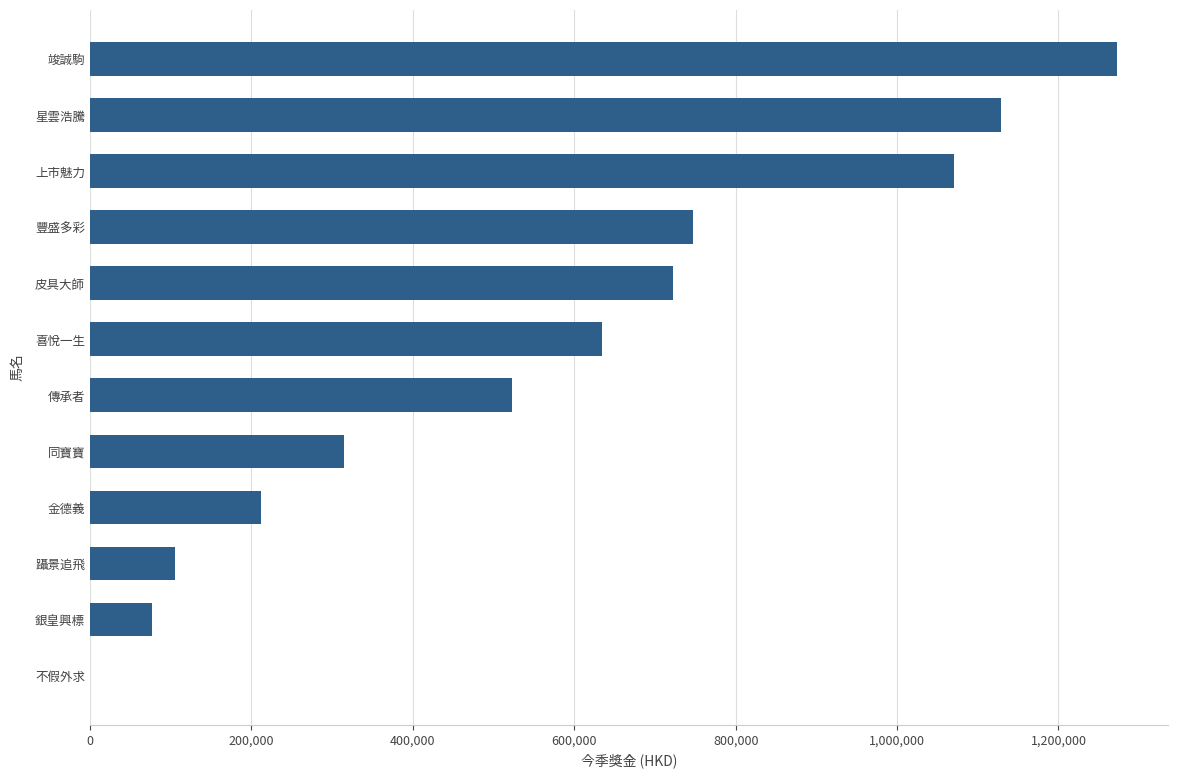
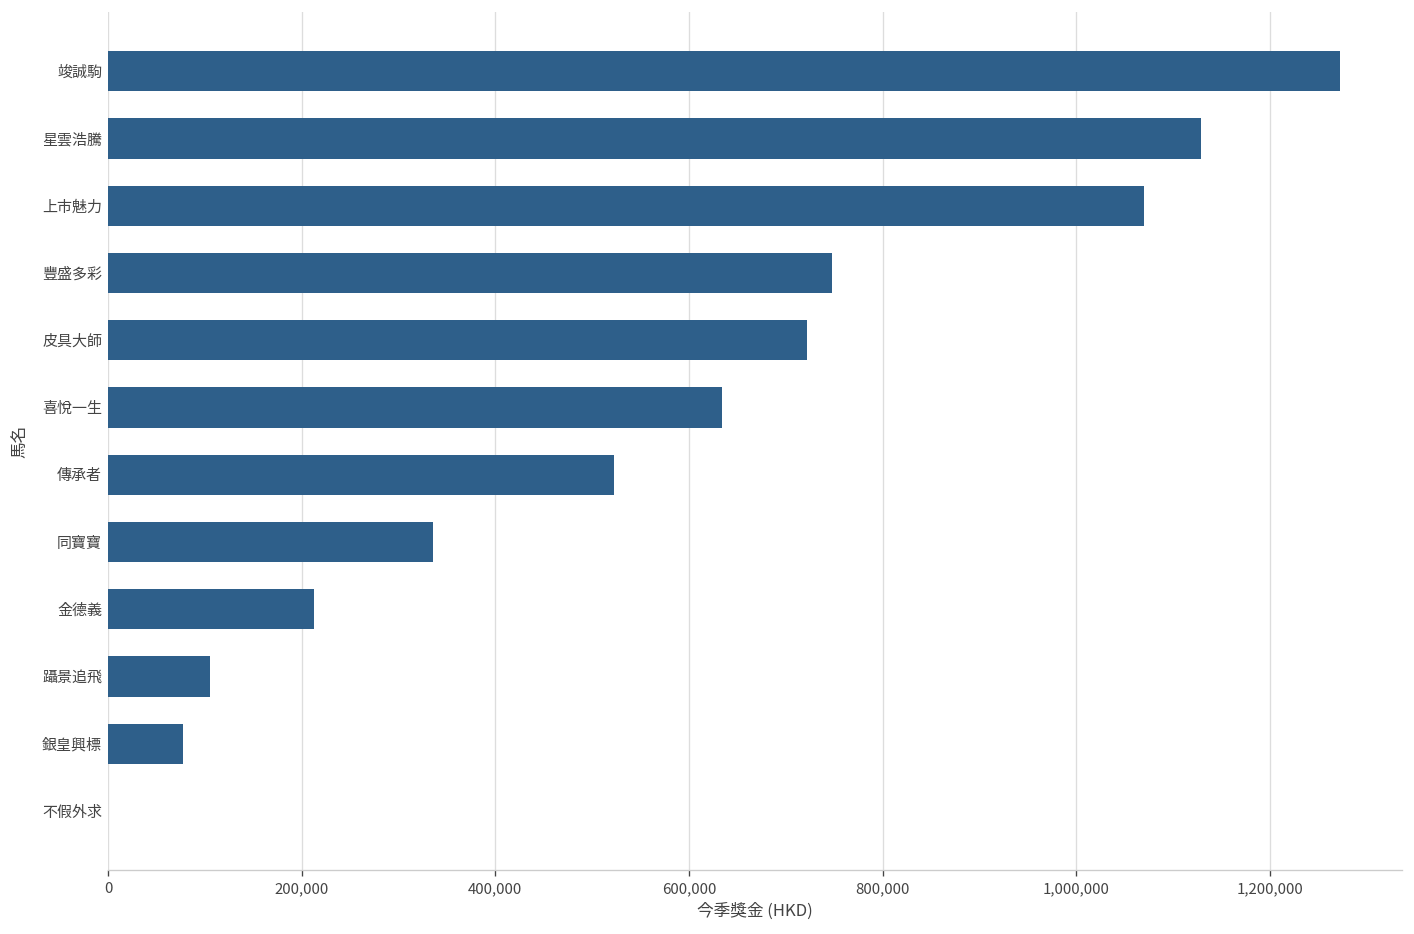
  {
    "竣誠駒": "1,270,000",
    "星雲浩騰": "1,130,000",
    "上市魅力": "1,070,000",
    "豐盛多彩": "750,000",
    "皮具大師": "720,000",
    "喜悅一生": "630,000",
    "傳承者": "520,000",
-   "同寶寶": "320,000",
+   "同寶寶": "340,000",
    "金德義": "210,000",
    "躡景追飛": "110,000",
    "銀皇興標": "80,000",
    "不假外求": "0"
  }
